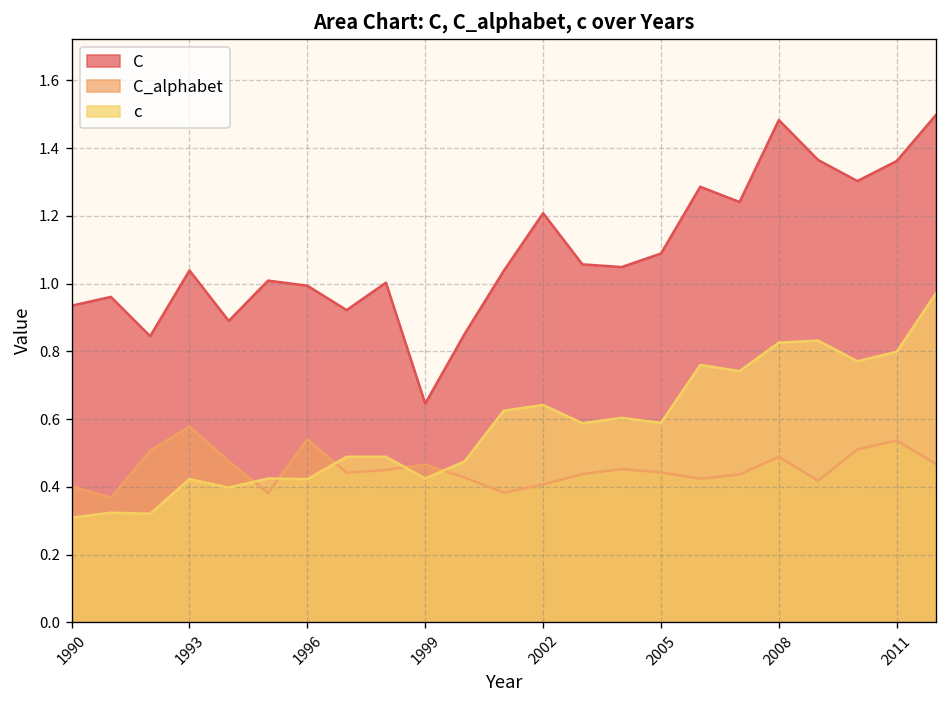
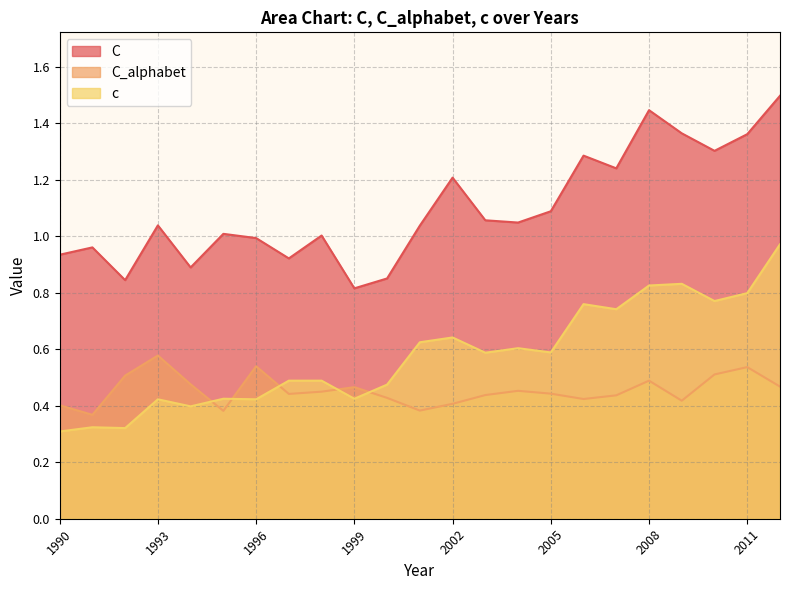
  {
    "C": {
      "1990": 0.94,
      "1993": 1.04,
      "1996": 0.99,
-     "1999": 0.65,
+     "1999": 0.82,
      "2002": 1.21,
      "2005": 1.09,
-     "2008": 1.48,
+     "2008": 1.45,
      "2011": 1.36
    }
  }
